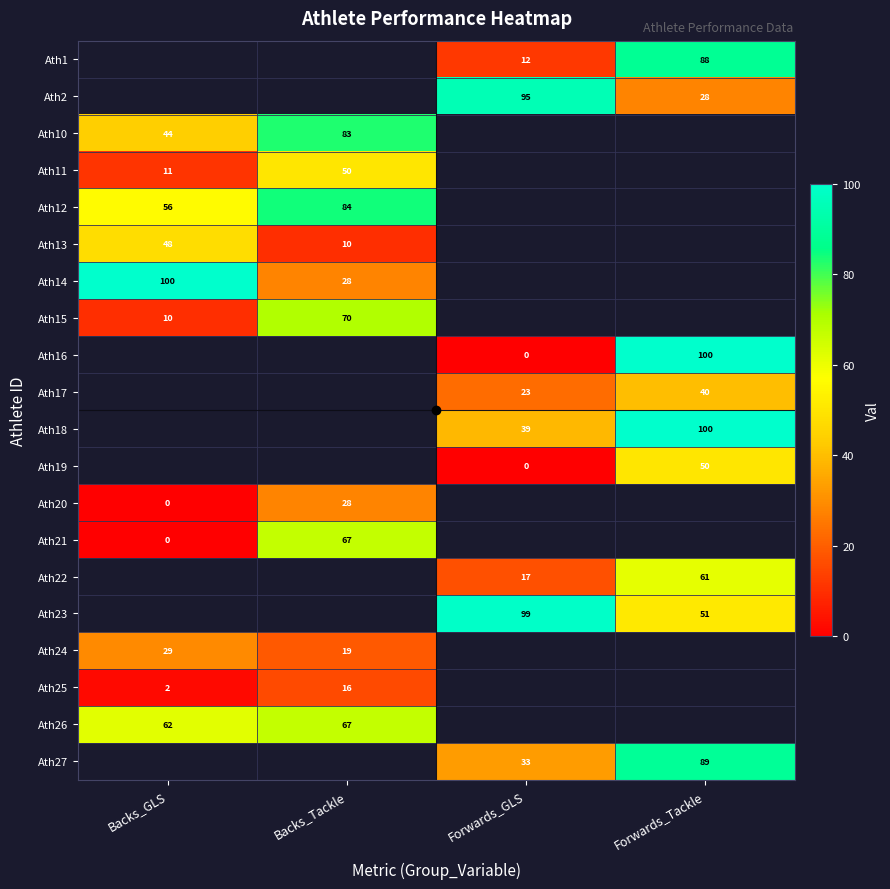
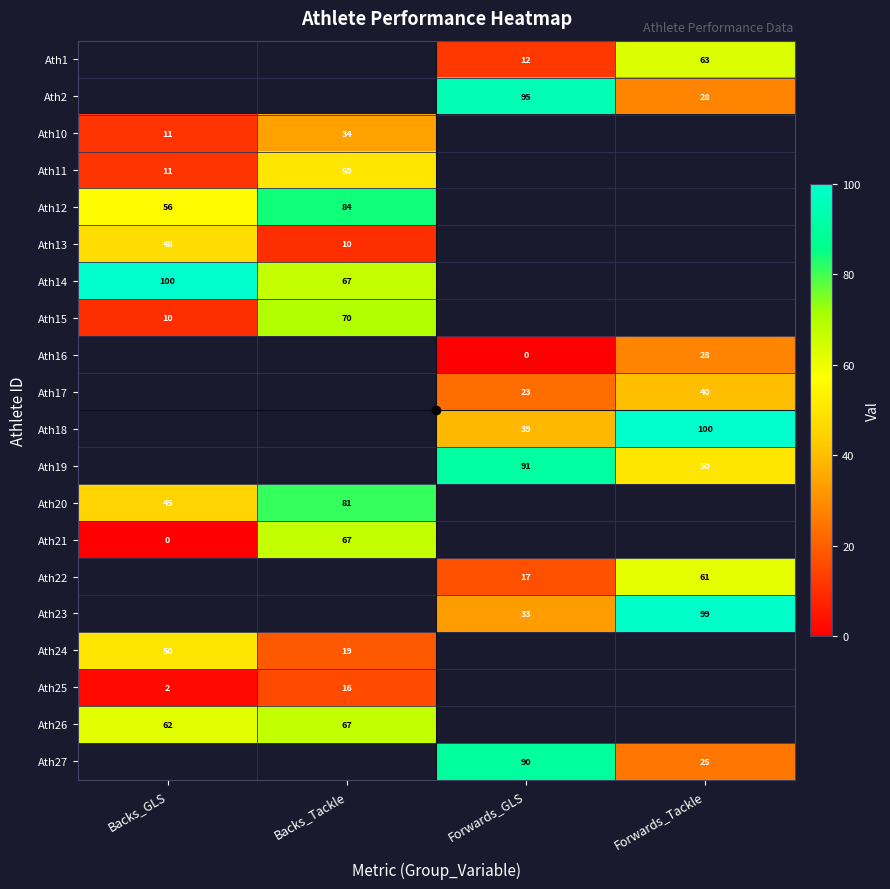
  {
    "Ath1": {
      "Forwards_GLS": 12,
-     "Forwards_Tackle": 88
+     "Forwards_Tackle": 63
    },
    "Ath2": {
      "Forwards_GLS": 95,
      "Forwards_Tackle": 28
    },
    "Ath10": {
-     "Backs_GLS": 44,
-     "Backs_Tackle": 83
+     "Backs_GLS": 11,
+     "Backs_Tackle": 34
    },
    "Ath11": {
      "Backs_GLS": 11,
      "Backs_Tackle": 50
    },
    "Ath12": {
      "Backs_GLS": 56,
      "Backs_Tackle": 84
    },
    "Ath13": {
      "Backs_GLS": 48,
      "Backs_Tackle": 10
    },
    "Ath14": {
      "Backs_GLS": 100,
-     "Backs_Tackle": 28
+     "Backs_Tackle": 67
    },
    "Ath15": {
      "Backs_GLS": 10,
      "Backs_Tackle": 70
    },
    "Ath16": {
      "Forwards_GLS": 0,
-     "Forwards_Tackle": 100
+     "Forwards_Tackle": 28
    },
    "Ath17": {
      "Forwards_GLS": 23,
      "Forwards_Tackle": 40
    },
    "Ath18": {
      "Forwards_GLS": 39,
      "Forwards_Tackle": 100
    },
    "Ath19": {
-     "Forwards_GLS": 0,
+     "Forwards_GLS": 91,
      "Forwards_Tackle": 50
    },
    "Ath20": {
-     "Backs_GLS": 0,
-     "Backs_Tackle": 28
+     "Backs_GLS": 45,
+     "Backs_Tackle": 81
    },
    "Ath21": {
      "Backs_GLS": 0,
      "Backs_Tackle": 67
    },
    "Ath22": {
      "Forwards_GLS": 17,
      "Forwards_Tackle": 61
    },
    "Ath23": {
-     "Forwards_GLS": 99,
-     "Forwards_Tackle": 51
+     "Forwards_GLS": 33,
+     "Forwards_Tackle": 99
    },
    "Ath24": {
-     "Backs_GLS": 29,
+     "Backs_GLS": 50,
      "Backs_Tackle": 19
    },
    "Ath25": {
      "Backs_GLS": 2,
      "Backs_Tackle": 16
    },
    "Ath26": {
      "Backs_GLS": 62,
      "Backs_Tackle": 67
    },
    "Ath27": {
-     "Forwards_GLS": 33,
-     "Forwards_Tackle": 89
+     "Forwards_GLS": 90,
+     "Forwards_Tackle": 25
    }
  }
